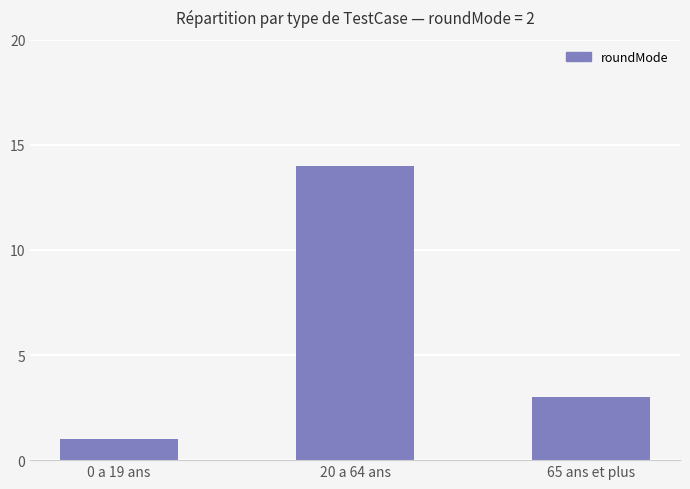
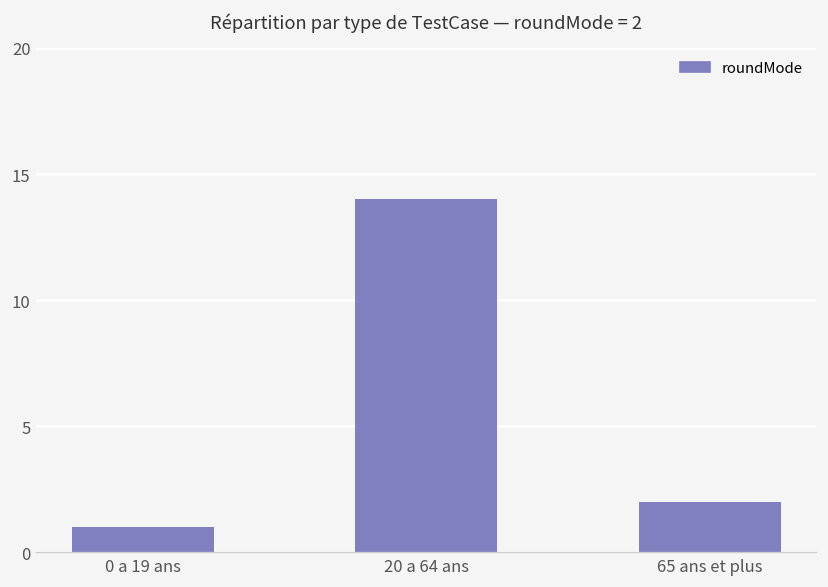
  {
    "0 a 19 ans": 1,
    "20 a 64 ans": 14,
-   "65 ans et plus": 3
+   "65 ans et plus": 2
  }
